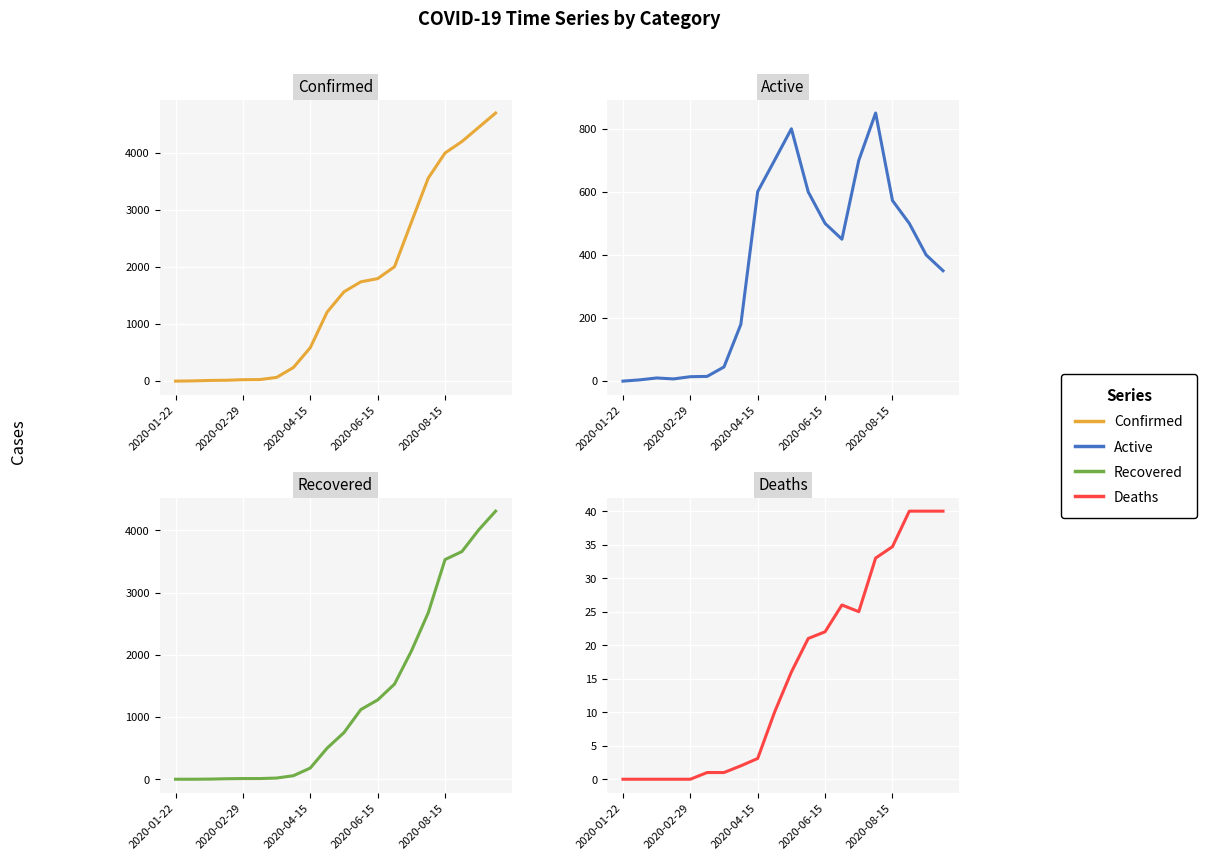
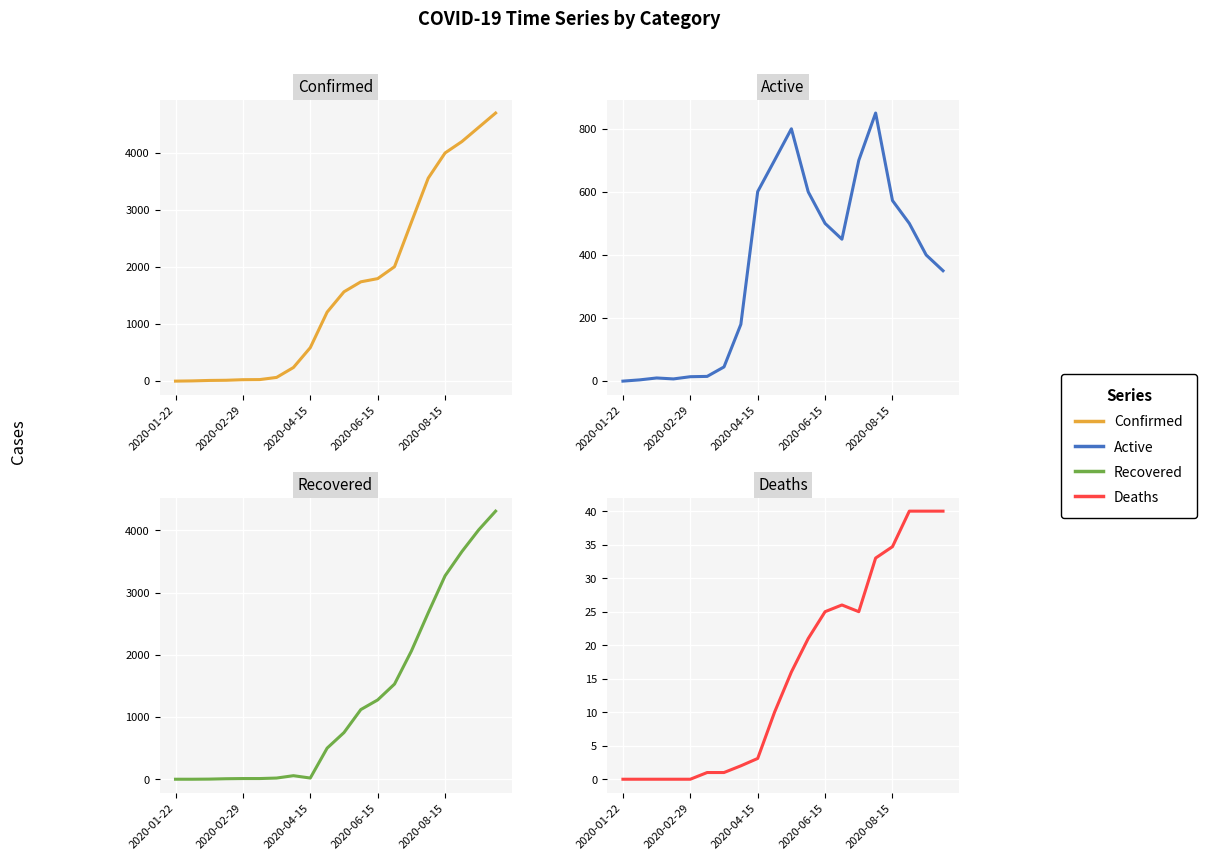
  {
    "Confirmed": {
      "2020-01-22": 0,
      "2020-02-29": 0,
      "2020-04-15": 600,
      "2020-06-15": 1800,
      "2020-08-15": 4000
    },
    "Active": {
      "2020-01-22": 0,
      "2020-02-29": 10,
      "2020-04-15": 600,
      "2020-06-15": 500,
      "2020-08-15": 570
    },
    "Recovered": {
      "2020-01-22": 0,
      "2020-02-29": 0,
-     "2020-04-15": 200,
+     "2020-04-15": 0,
      "2020-06-15": 1300,
-     "2020-08-15": 3500
+     "2020-08-15": 3300
    },
    "Deaths": {
      "2020-01-22": 0,
      "2020-02-29": 0,
      "2020-04-15": 3,
-     "2020-06-15": 22,
+     "2020-06-15": 25,
      "2020-08-15": 35
    }
  }
